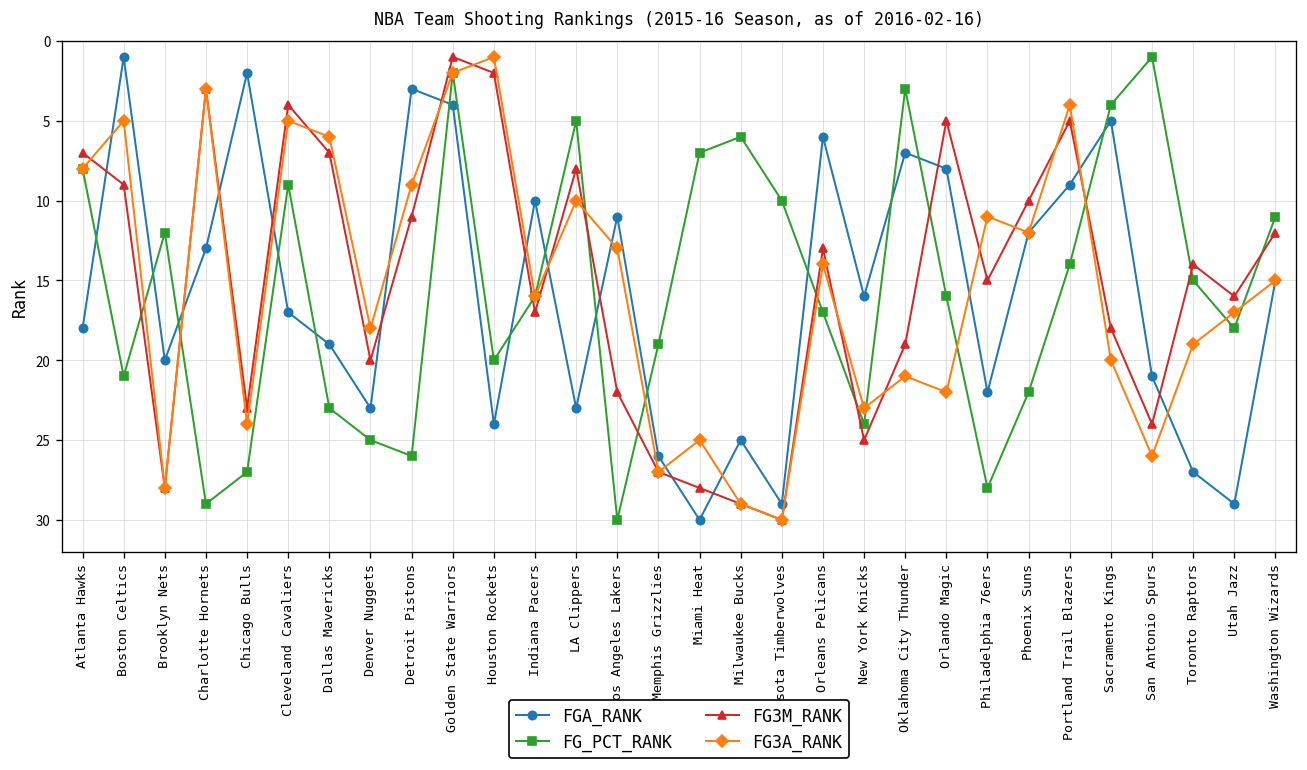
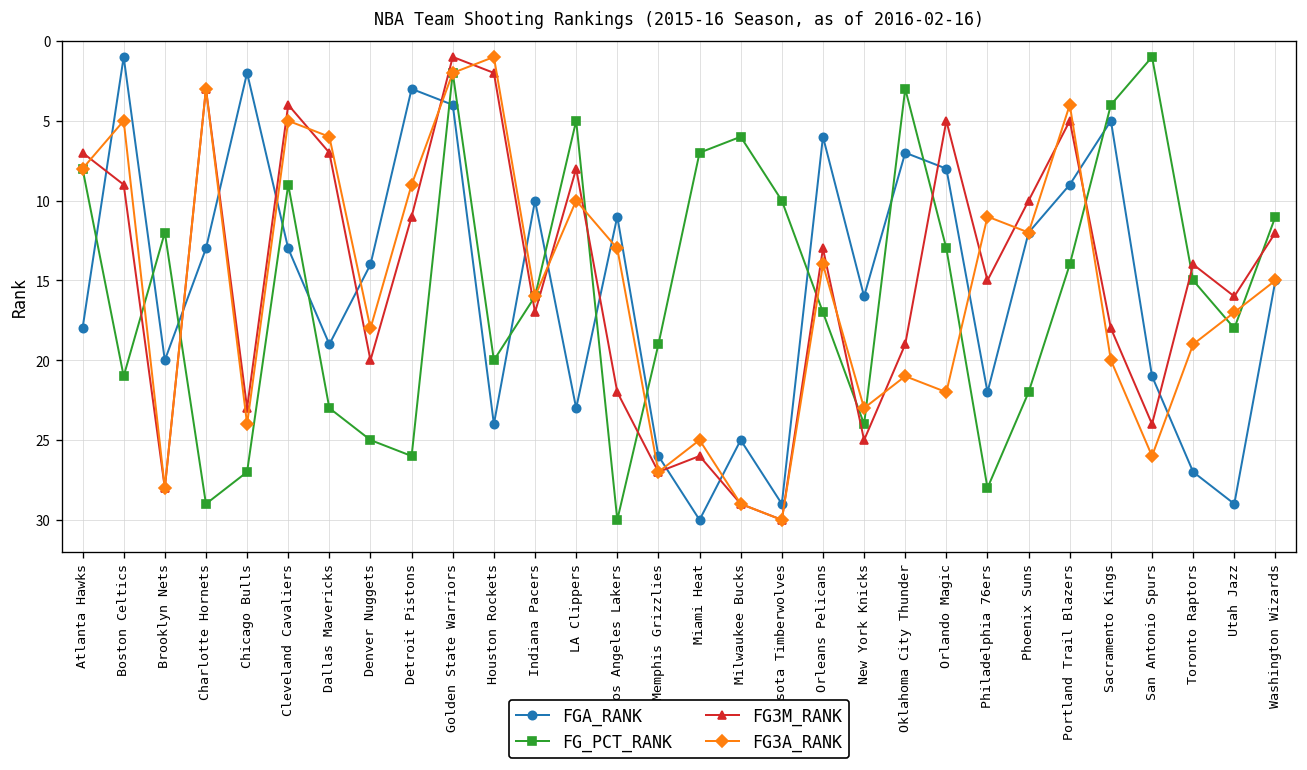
  {
    "FGA_RANK": {
      "Atlanta Hawks": 18,
      "Boston Celtics": 1,
      "Brooklyn Nets": 20,
      "Charlotte Hornets": 13,
      "Chicago Bulls": 2,
-     "Cleveland Cavaliers": 17,
+     "Cleveland Cavaliers": 13,
      "Dallas Mavericks": 19,
-     "Denver Nuggets": 23,
+     "Denver Nuggets": 14,
      "Detroit Pistons": 3,
      "Golden State Warriors": 4,
      "Houston Rockets": 24,
      "Indiana Pacers": 10,
      "LA Clippers": 23,
      "Los Angeles Lakers": 11,
      "Memphis Grizzlies": 26,
      "Miami Heat": 30,
      "Milwaukee Bucks": 25,
      "Minnesota Timberwolves": 29,
      "New Orleans Pelicans": 6,
      "New York Knicks": 16,
      "Oklahoma City Thunder": 7,
      "Orlando Magic": 8,
      "Philadelphia 76ers": 22,
      "Portland Trail Blazers": 9,
      "Sacramento Kings": 5,
      "San Antonio Spurs": 21,
      "Toronto Raptors": 27,
      "Utah Jazz": 29
    },
    "FG_PCT_RANK": {
      "Boston Celtics": 21,
      "Brooklyn Nets": 12,
      "Charlotte Hornets": 29,
      "Chicago Bulls": 27,
      "Cleveland Cavaliers": 9,
      "Dallas Mavericks": 23,
      "Denver Nuggets": 25,
      "Detroit Pistons": 26,
      "Houston Rockets": 20,
      "LA Clippers": 5,
      "Los Angeles Lakers": 30,
      "Memphis Grizzlies": 19,
      "Miami Heat": 7,
      "Milwaukee Bucks": 6,
      "Minnesota Timberwolves": 10,
      "New Orleans Pelicans": 17,
      "New York Knicks": 24,
      "Oklahoma City Thunder": 3,
-     "Orlando Magic": 16,
+     "Orlando Magic": 13,
      "Philadelphia 76ers": 28,
      "Phoenix Suns": 22,
      "Portland Trail Blazers": 14,
      "Sacramento Kings": 4,
      "San Antonio Spurs": 1,
      "Toronto Raptors": 15,
      "Utah Jazz": 18,
      "Washington Wizards": 11
    },
    "FG3M_RANK": {
      "Atlanta Hawks": 7,
      "Boston Celtics": 9,
      "Chicago Bulls": 23,
      "Cleveland Cavaliers": 4,
      "Dallas Mavericks": 7,
      "Denver Nuggets": 20,
      "Detroit Pistons": 11,
      "Golden State Warriors": 1,
      "Houston Rockets": 2,
      "Indiana Pacers": 17,
      "LA Clippers": 8,
      "Los Angeles Lakers": 22,
-     "Miami Heat": 28,
+     "Miami Heat": 26,
      "New Orleans Pelicans": 13,
      "New York Knicks": 25,
      "Oklahoma City Thunder": 19,
      "Orlando Magic": 5,
      "Philadelphia 76ers": 15,
      "Phoenix Suns": 10,
      "Portland Trail Blazers": 5,
      "Sacramento Kings": 18,
      "San Antonio Spurs": 24,
      "Toronto Raptors": 14,
      "Utah Jazz": 16,
      "Washington Wizards": 12
    },
    "FG3A_RANK": {
      "Boston Celtics": 5,
      "Chicago Bulls": 24,
      "Cleveland Cavaliers": 5,
      "Dallas Mavericks": 6,
      "Denver Nuggets": 18,
      "Detroit Pistons": 9,
      "Houston Rockets": 1,
      "LA Clippers": 10,
      "Los Angeles Lakers": 13,
      "Miami Heat": 25,
      "New Orleans Pelicans": 14,
      "New York Knicks": 23,
      "Oklahoma City Thunder": 21,
      "Orlando Magic": 22,
      "Philadelphia 76ers": 11,
      "Portland Trail Blazers": 4,
      "Sacramento Kings": 20,
      "San Antonio Spurs": 26,
      "Toronto Raptors": 19,
      "Utah Jazz": 17
    }
  }
